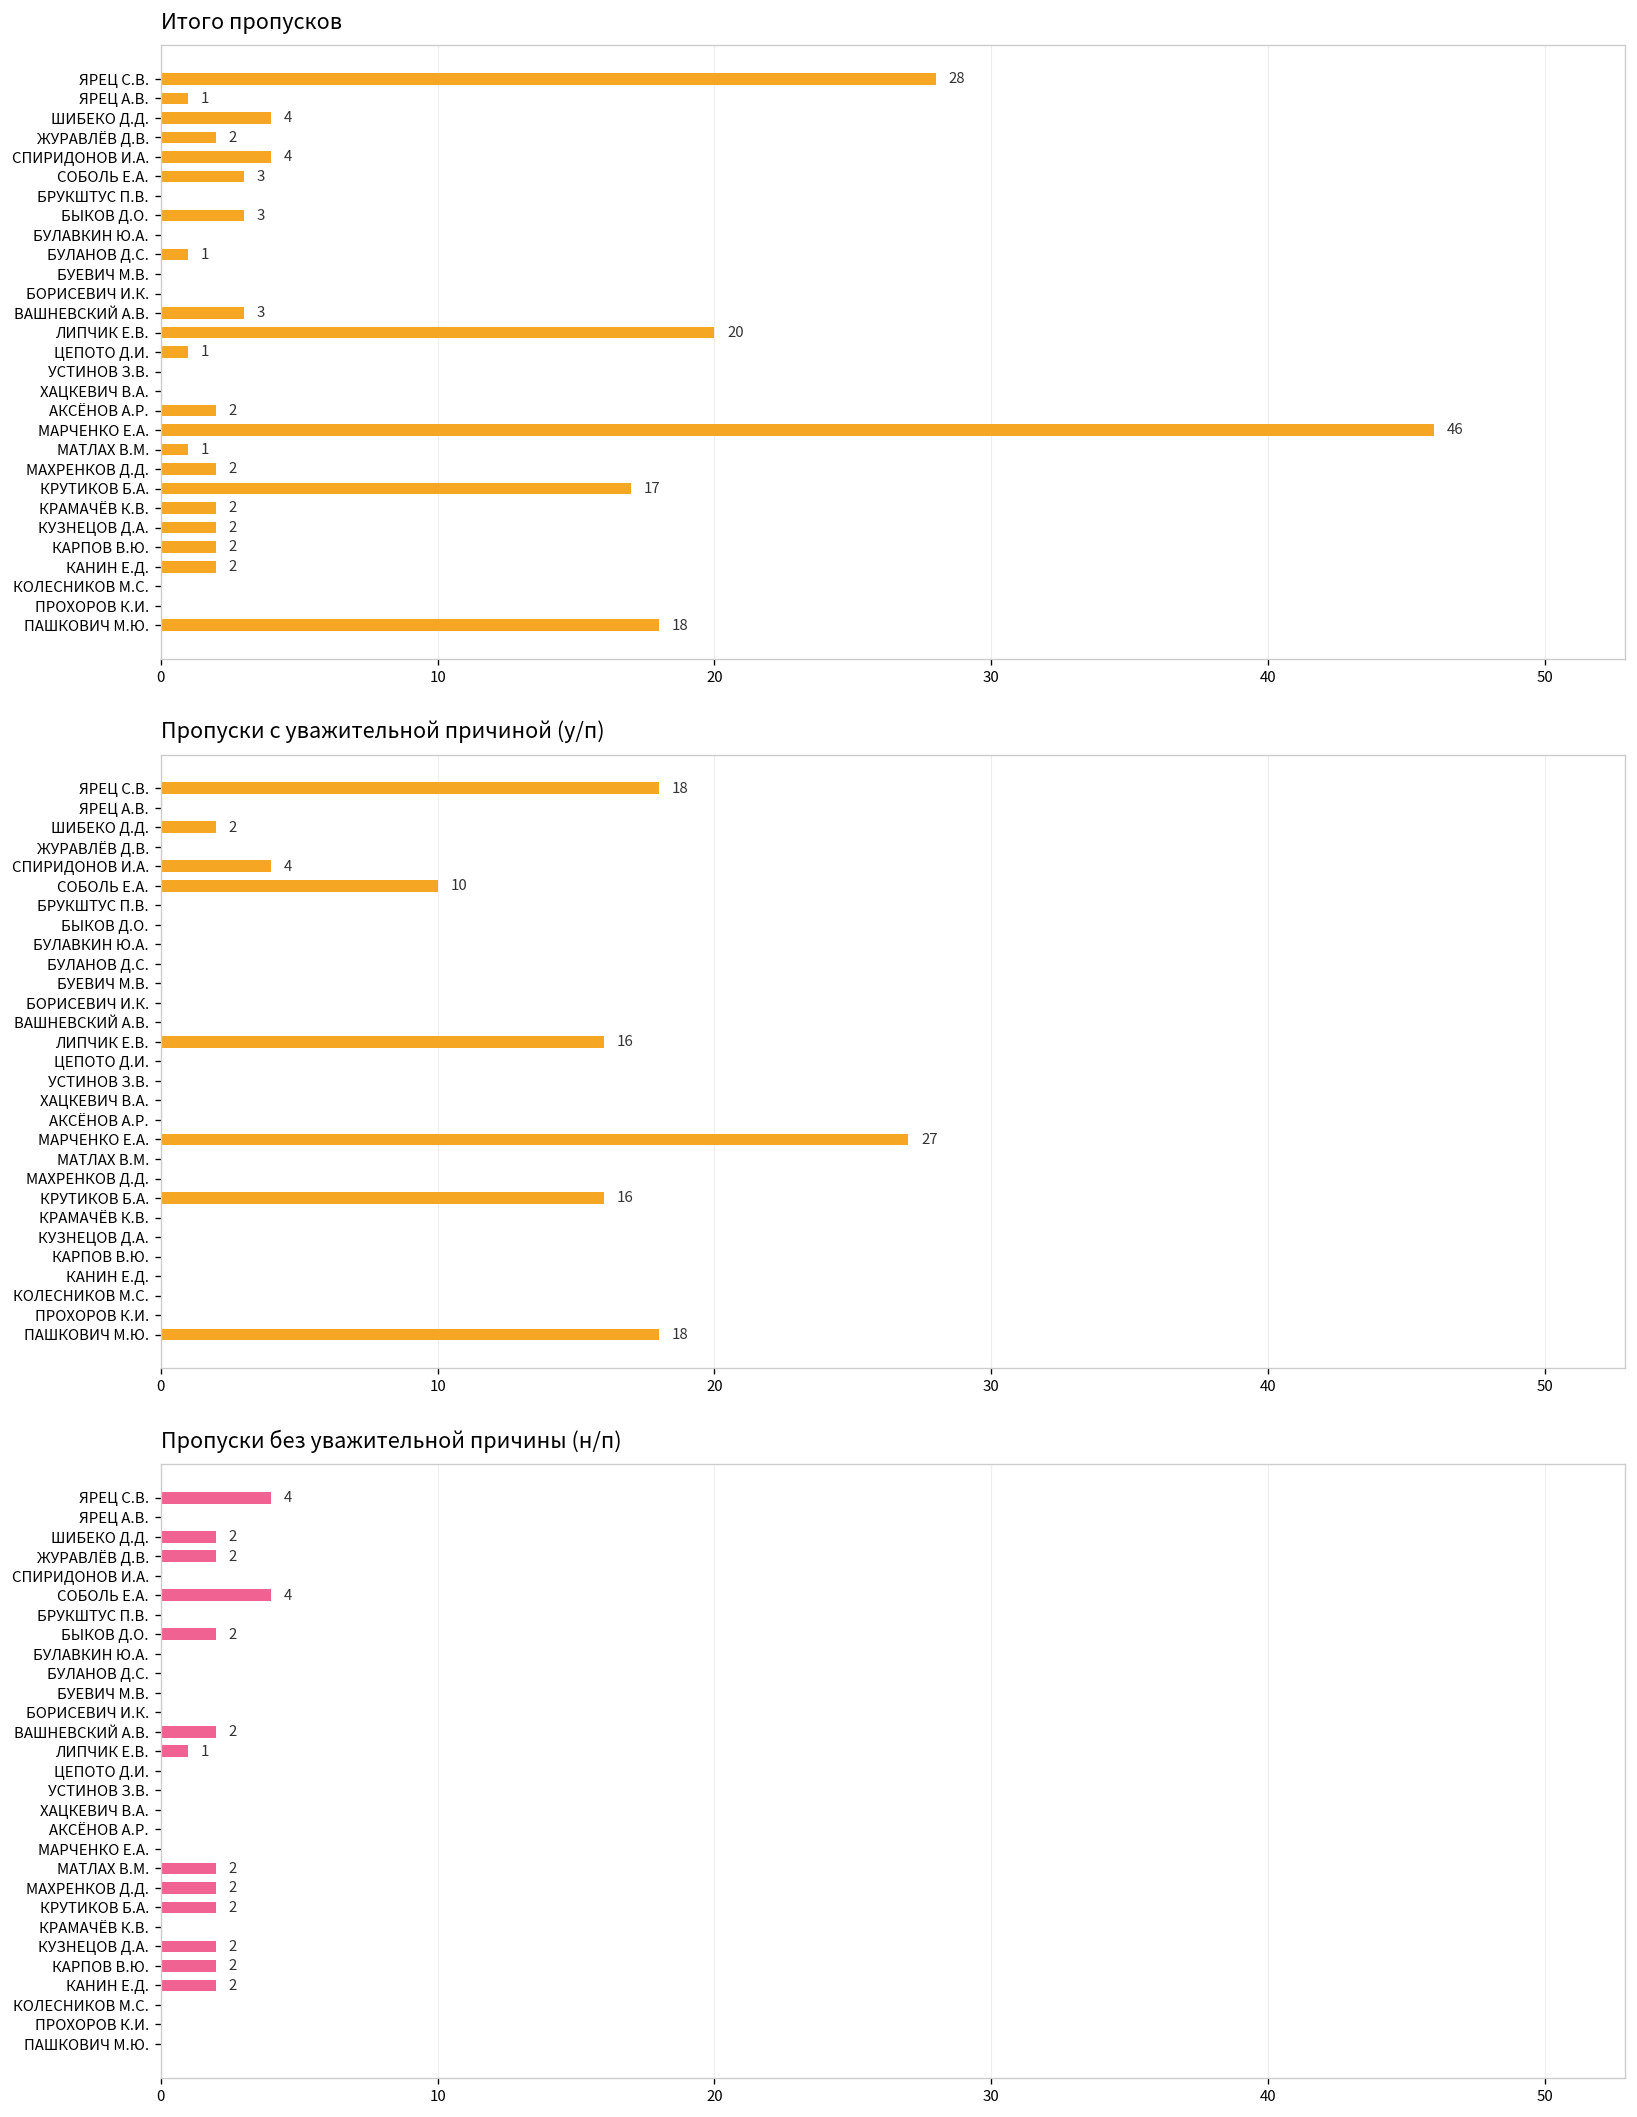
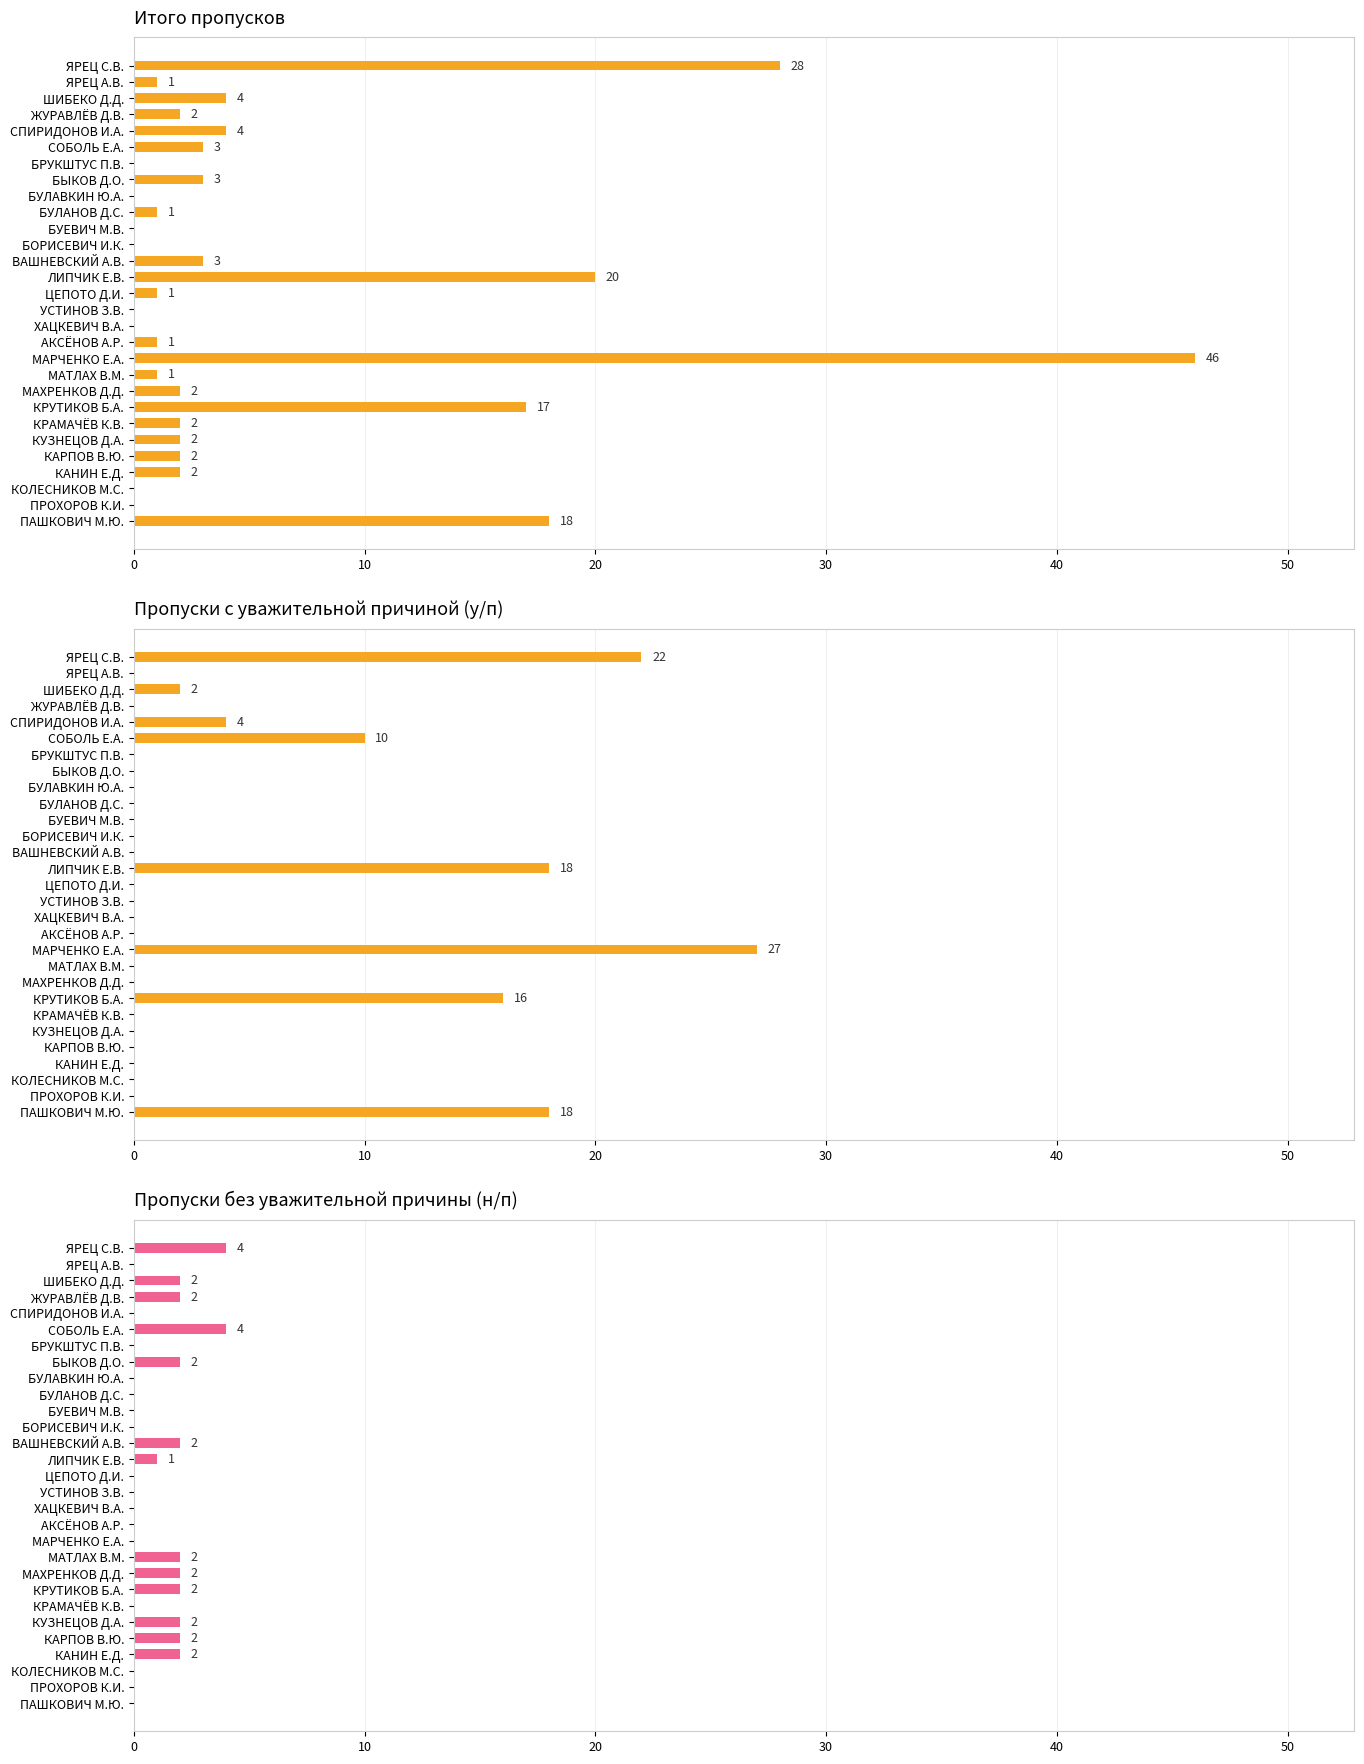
  {
    "Итого пропусков": {
      "ЯРЕЦ С.В.": 28,
      "ЯРЕЦ А.В.": 1,
      "ШИБЕКО Д.Д.": 4,
      "ЖУРАВЛЁВ Д.В.": 2,
      "СПИРИДОНОВ И.А.": 4,
      "СОБОЛЬ Е.А.": 3,
      "БЫКОВ Д.О.": 3,
      "БУЛАНОВ Д.С.": 1,
      "ВАШНЕВСКИЙ А.В.": 3,
      "ЛИПЧИК Е.В.": 20,
      "ЦЕПОТО Д.И.": 1,
-     "АКСЁНОВ А.Р.": 2,
+     "АКСЁНОВ А.Р.": 1,
      "МАРЧЕНКО Е.А.": 46,
      "МАТЛАХ В.М.": 1,
      "МАХРЕНКОВ Д.Д.": 2,
      "КРУТИКОВ Б.А.": 17,
      "КРАМАЧЁВ К.В.": 2,
      "КУЗНЕЦОВ Д.А.": 2,
      "КАРПОВ В.Ю.": 2,
      "КАНИН Е.Д.": 2,
      "ПАШКОВИЧ М.Ю.": 18
    },
    "Пропуски с уважительной причиной (у/п)": {
-     "ЯРЕЦ С.В.": 18,
+     "ЯРЕЦ С.В.": 22,
      "ШИБЕКО Д.Д.": 2,
      "СПИРИДОНОВ И.А.": 4,
      "СОБОЛЬ Е.А.": 10,
-     "ЛИПЧИК Е.В.": 16,
+     "ЛИПЧИК Е.В.": 18,
      "МАРЧЕНКО Е.А.": 27,
      "КРУТИКОВ Б.А.": 16,
      "ПАШКОВИЧ М.Ю.": 18
    },
    "Пропуски без уважительной причины (н/п)": {
      "ЯРЕЦ С.В.": 4,
      "ШИБЕКО Д.Д.": 2,
      "ЖУРАВЛЁВ Д.В.": 2,
      "СОБОЛЬ Е.А.": 4,
      "БЫКОВ Д.О.": 2,
      "ВАШНЕВСКИЙ А.В.": 2,
      "ЛИПЧИК Е.В.": 1,
      "МАТЛАХ В.М.": 2,
      "МАХРЕНКОВ Д.Д.": 2,
      "КРУТИКОВ Б.А.": 2,
      "КУЗНЕЦОВ Д.А.": 2,
      "КАРПОВ В.Ю.": 2,
      "КАНИН Е.Д.": 2
    }
  }
